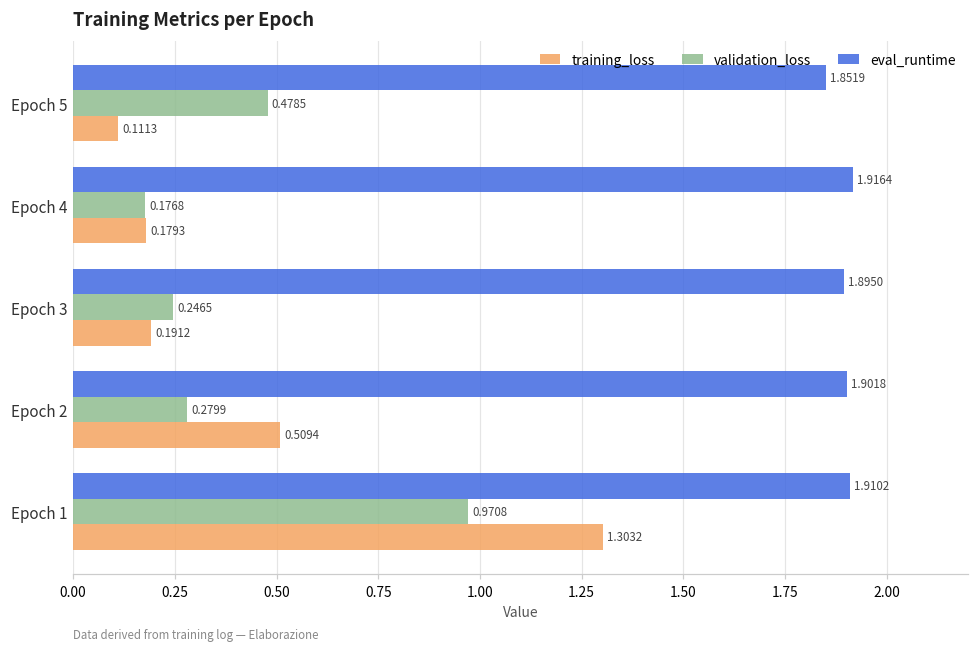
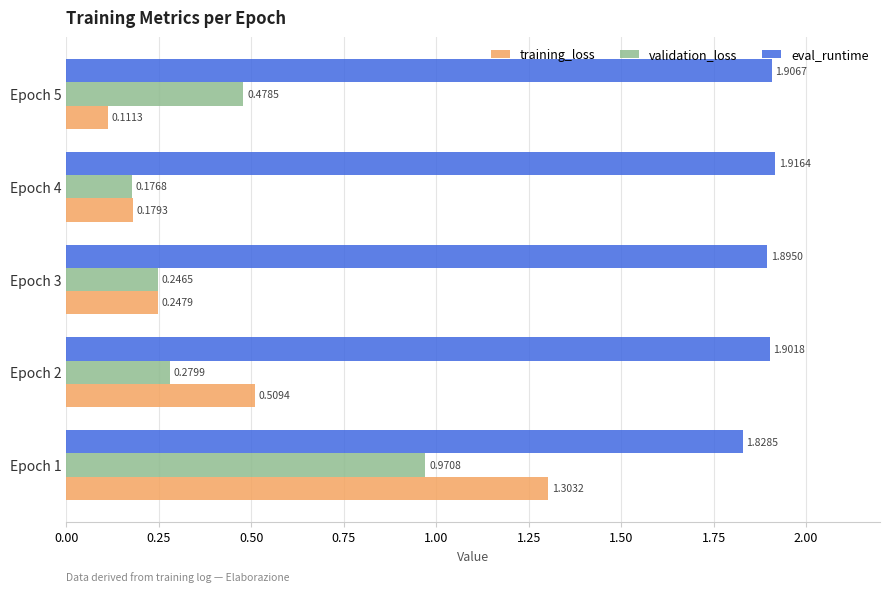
  {
    "training_loss": {
      "Epoch 5": 0.1113,
      "Epoch 4": 0.1793,
-     "Epoch 3": 0.1912,
+     "Epoch 3": 0.2479,
      "Epoch 2": 0.5094,
      "Epoch 1": 1.3032
    },
    "validation_loss": {
      "Epoch 5": 0.4785,
      "Epoch 4": 0.1768,
      "Epoch 3": 0.2465,
      "Epoch 2": 0.2799,
      "Epoch 1": 0.9708
    },
    "eval_runtime": {
-     "Epoch 5": 1.8519,
+     "Epoch 5": 1.9067,
      "Epoch 4": 1.9164,
      "Epoch 3": 1.8950,
      "Epoch 2": 1.9018,
-     "Epoch 1": 1.9102
+     "Epoch 1": 1.8285
    }
  }
